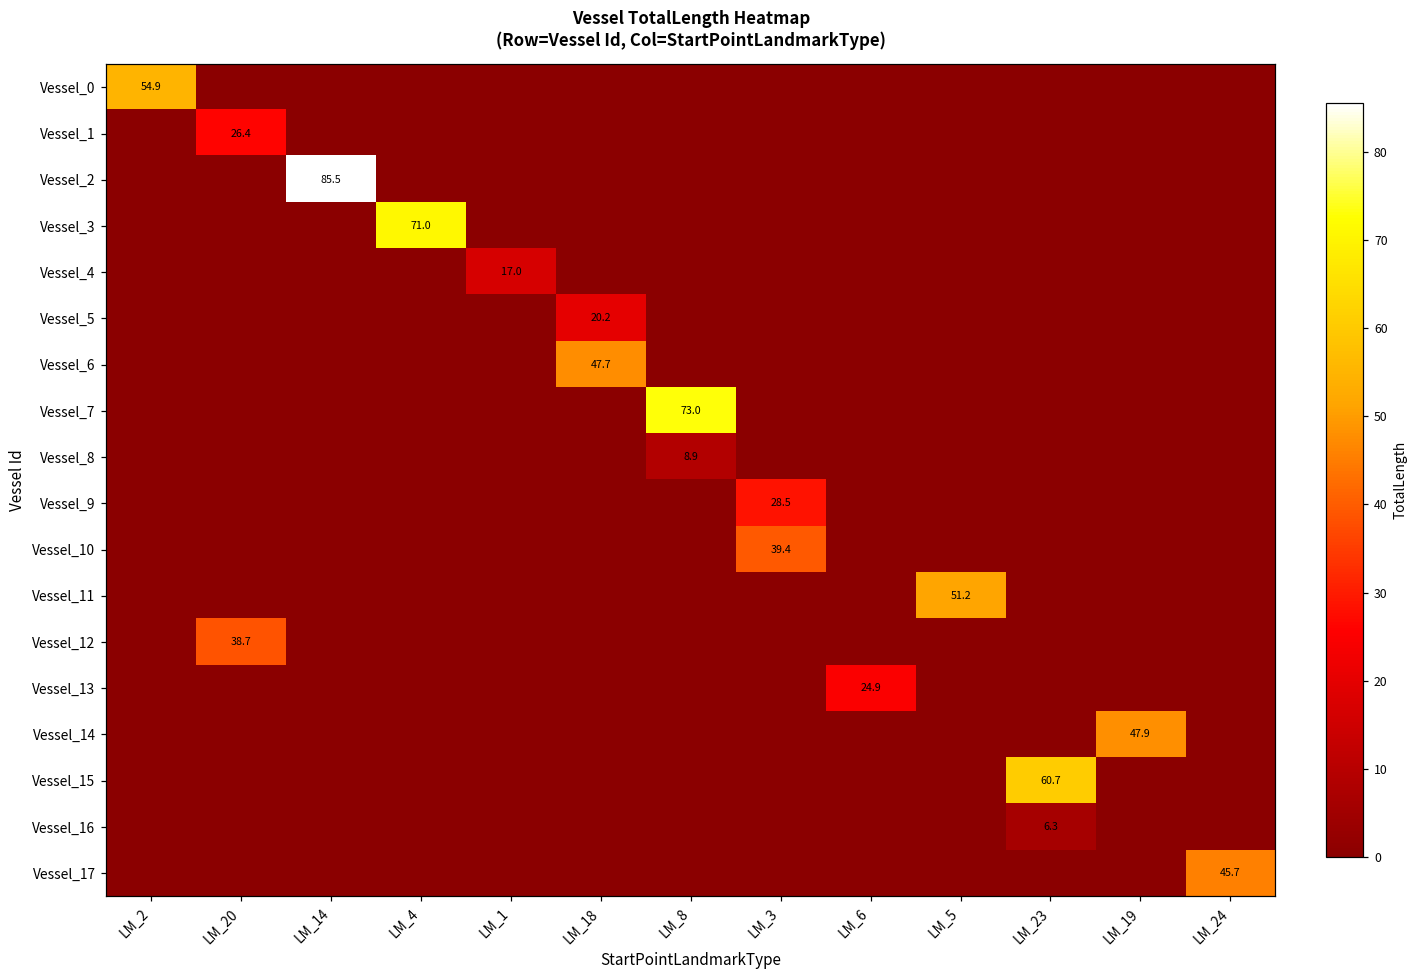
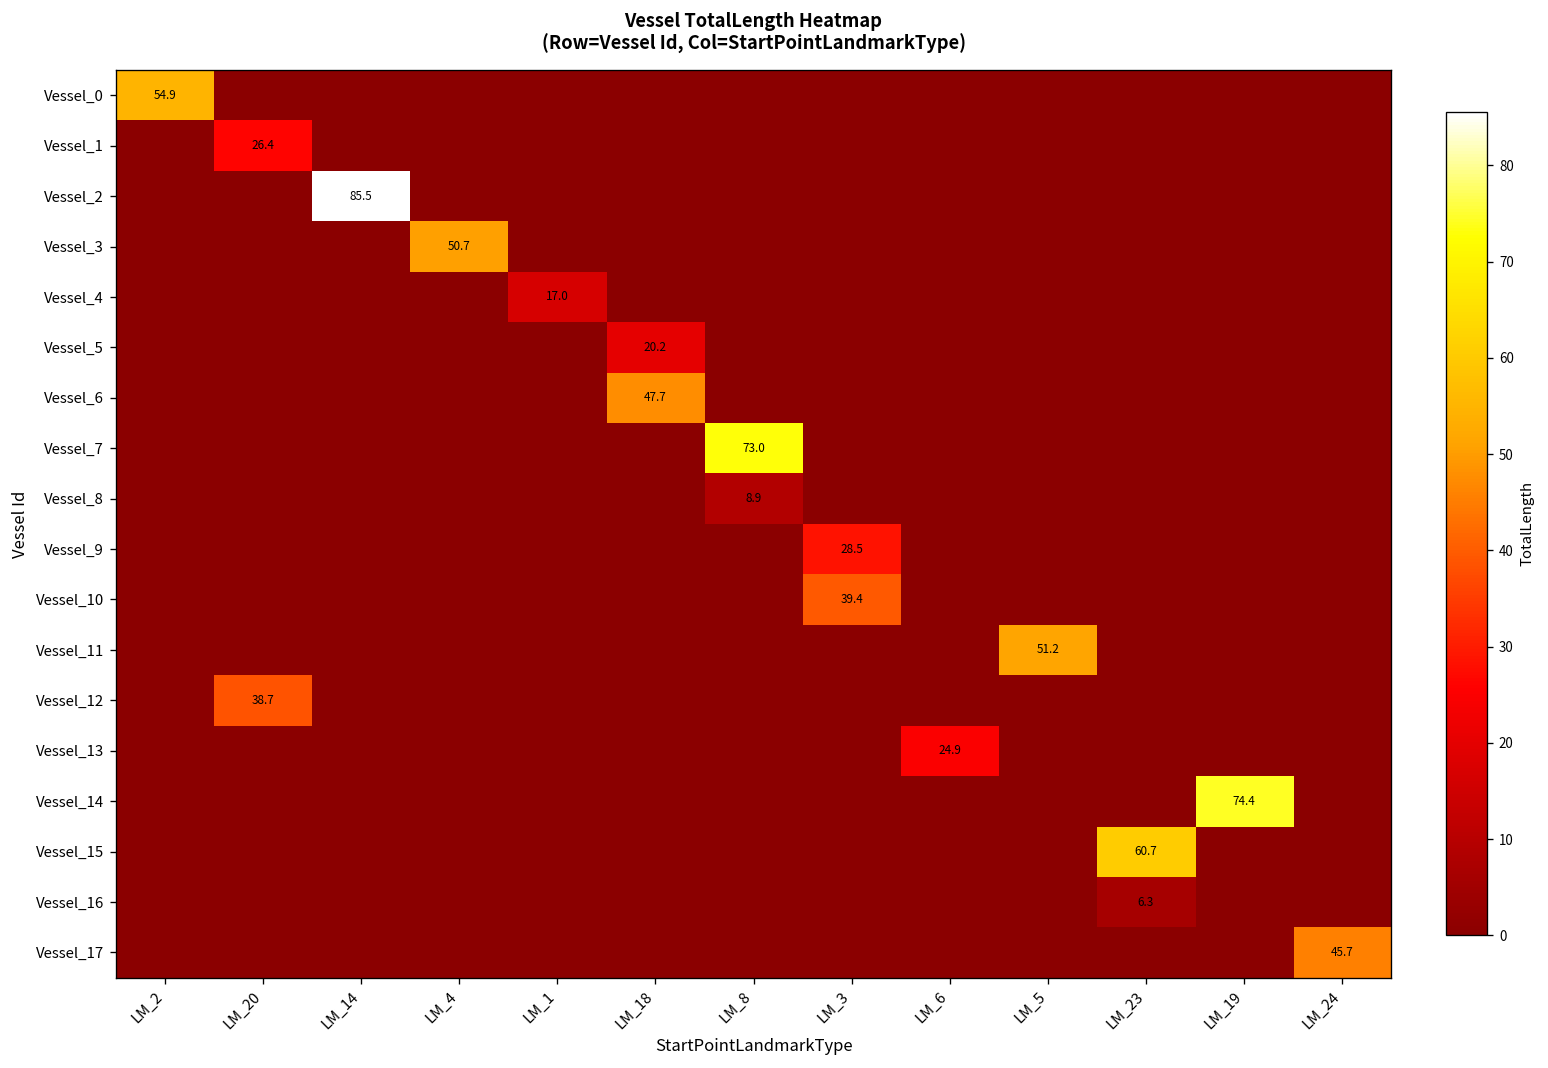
  {
    "Vessel_0": {
      "LM_2": 54.9
    },
    "Vessel_1": {
      "LM_20": 26.4
    },
    "Vessel_2": {
      "LM_14": 85.5
    },
    "Vessel_3": {
-     "LM_4": 71.0
+     "LM_4": 50.7
    },
    "Vessel_4": {
      "LM_1": 17.0
    },
    "Vessel_5": {
      "LM_18": 20.2
    },
    "Vessel_6": {
      "LM_18": 47.7
    },
    "Vessel_7": {
      "LM_8": 73.0
    },
    "Vessel_8": {
      "LM_8": 8.9
    },
    "Vessel_9": {
      "LM_3": 28.5
    },
    "Vessel_10": {
      "LM_3": 39.4
    },
    "Vessel_11": {
      "LM_5": 51.2
    },
    "Vessel_12": {
      "LM_20": 38.7
    },
    "Vessel_13": {
      "LM_6": 24.9
    },
    "Vessel_14": {
-     "LM_19": 47.9
+     "LM_19": 74.4
    },
    "Vessel_15": {
      "LM_23": 60.7
    },
    "Vessel_16": {
      "LM_23": 6.3
    },
    "Vessel_17": {
      "LM_24": 45.7
    }
  }
